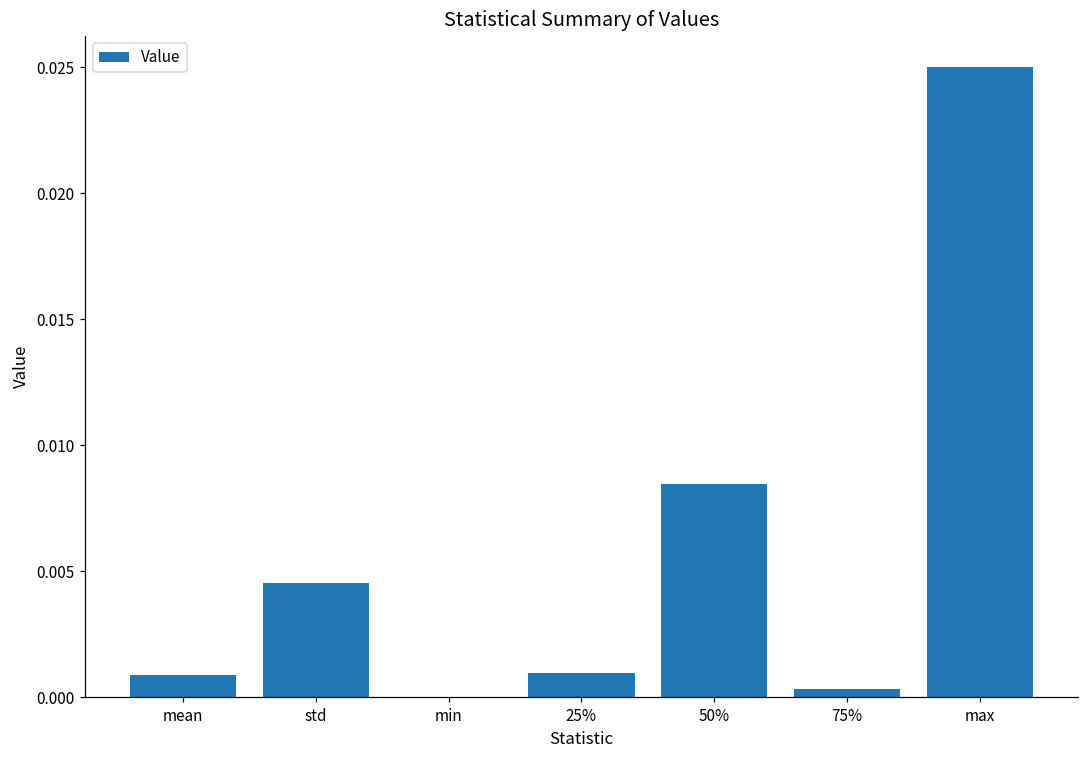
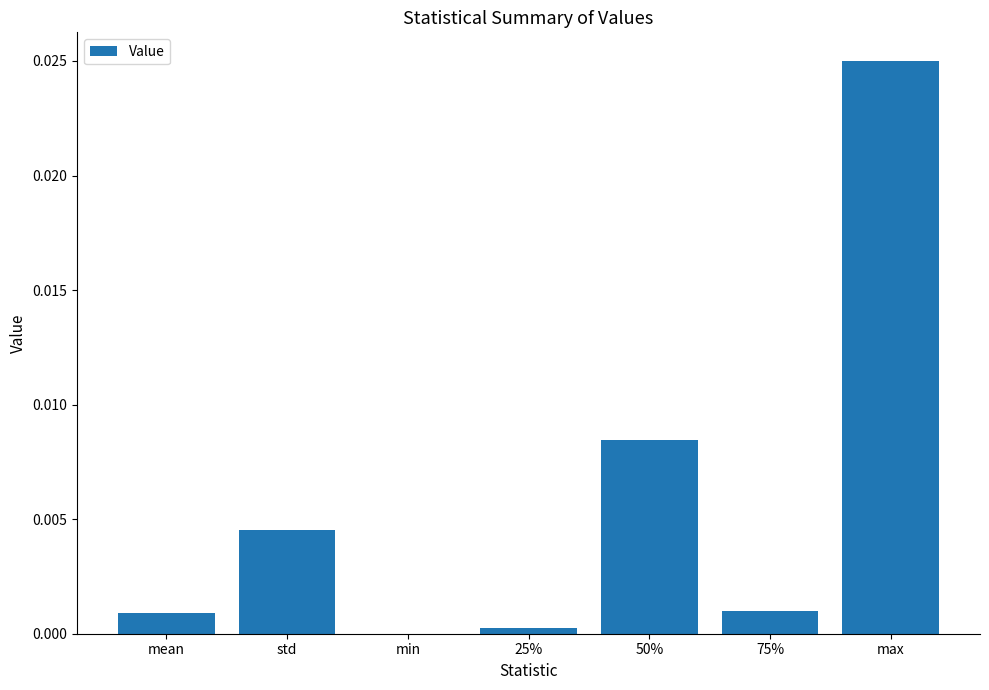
  {
    "mean": 0.0009,
    "std": 0.0045,
    "min": 0.0000,
-   "25%": 0.0010,
+   "25%": 0.0003,
    "50%": 0.0085,
-   "75%": 0.0003,
+   "75%": 0.0010,
    "max": 0.0250
  }
